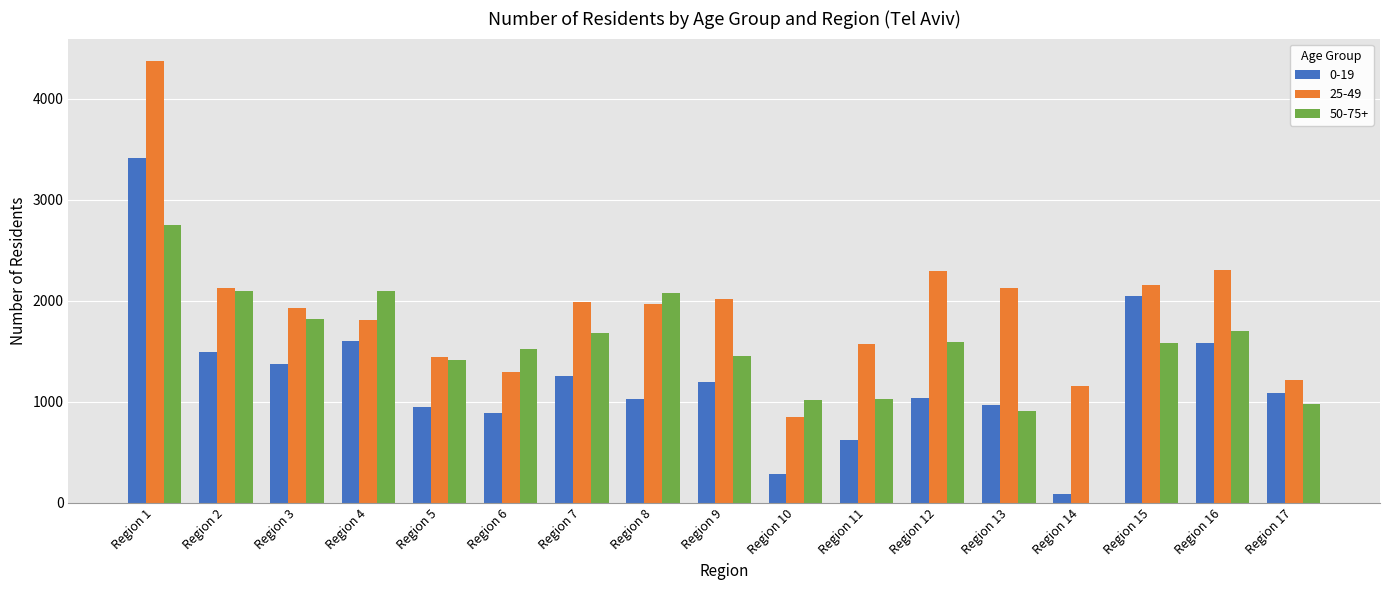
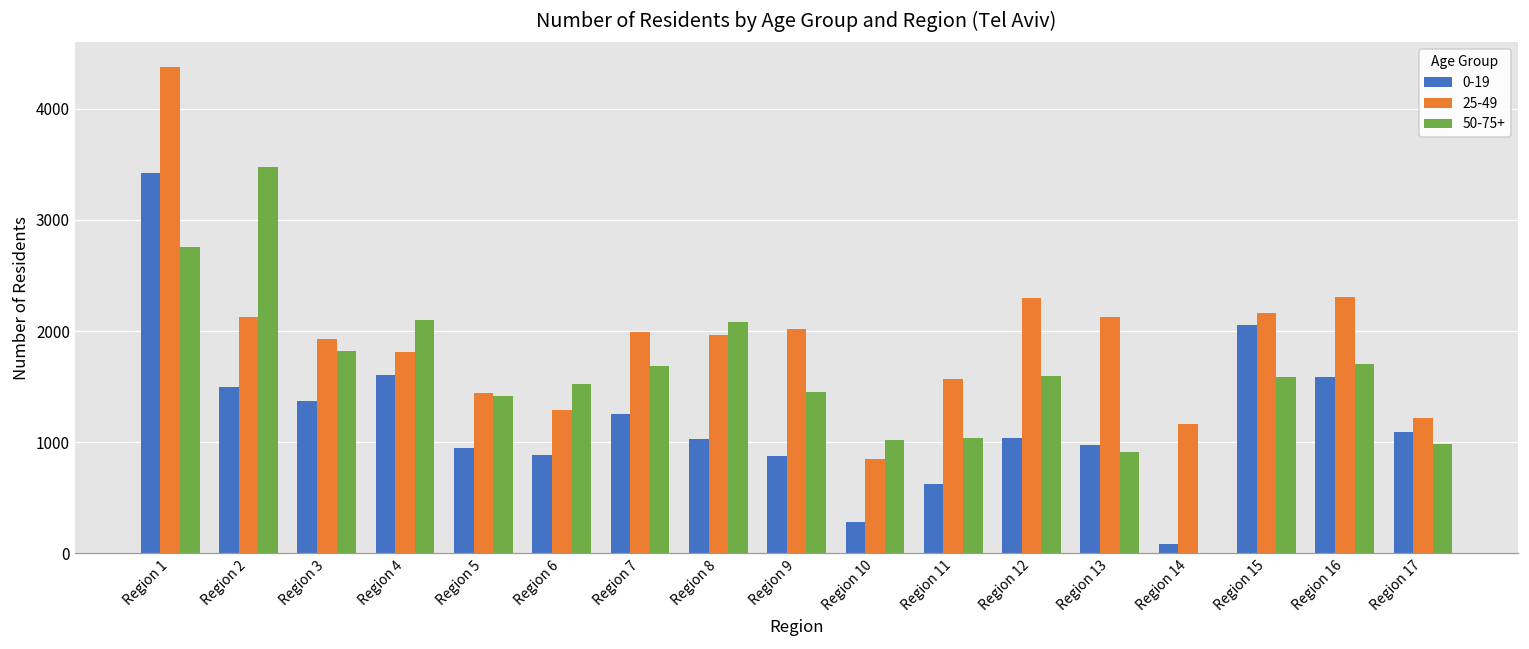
  {
    "0-19": {
      "Region 1": 3420,
      "Region 2": 1490,
      "Region 3": 1370,
      "Region 4": 1610,
      "Region 5": 950,
      "Region 6": 890,
      "Region 7": 1250,
      "Region 8": 1030,
-     "Region 9": 1190,
+     "Region 9": 880,
      "Region 10": 290,
      "Region 11": 630,
      "Region 12": 1040,
      "Region 13": 970,
      "Region 14": 90,
      "Region 15": 2050,
      "Region 16": 1580,
      "Region 17": 1090
    },
    "25-49": {
      "Region 1": 4380,
      "Region 2": 2130,
      "Region 3": 1930,
      "Region 4": 1810,
      "Region 5": 1450,
      "Region 6": 1290,
      "Region 7": 1990,
      "Region 8": 1970,
      "Region 9": 2020,
      "Region 10": 850,
      "Region 11": 1570,
      "Region 12": 2300,
      "Region 13": 2130,
      "Region 14": 1160,
      "Region 15": 2160,
      "Region 16": 2310,
      "Region 17": 1220
    },
    "50-75+": {
      "Region 1": 2760,
-     "Region 2": 2100,
+     "Region 2": 3470,
      "Region 3": 1820,
      "Region 4": 2100,
      "Region 5": 1420,
      "Region 6": 1530,
      "Region 7": 1690,
      "Region 8": 2080,
      "Region 9": 1450,
      "Region 10": 1020,
      "Region 11": 1030,
      "Region 12": 1600,
      "Region 13": 910,
      "Region 14": 0,
      "Region 15": 1580,
      "Region 16": 1700,
      "Region 17": 980
    }
  }
